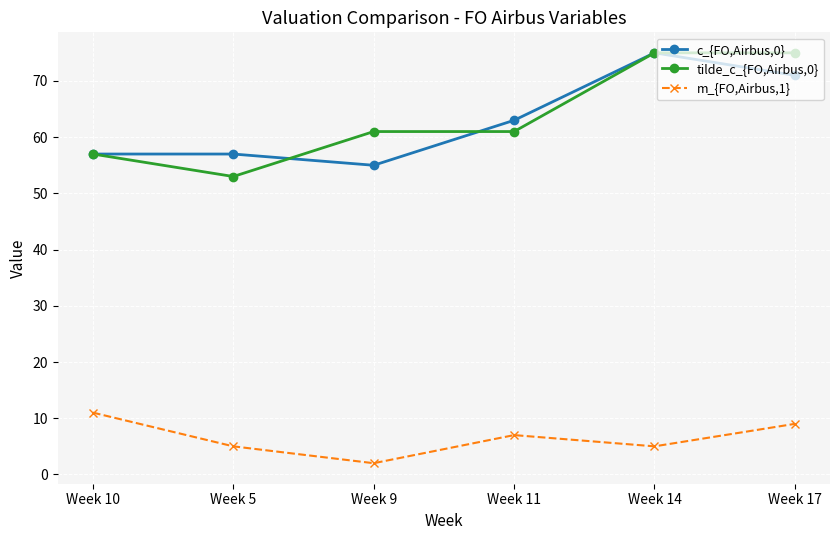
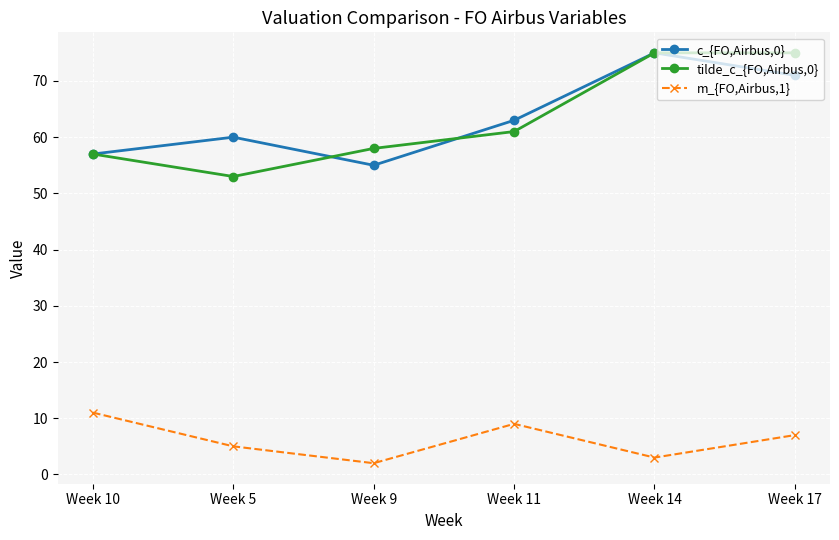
  {
    "c_{FO,Airbus,0}": {
-     "Week 5": 57,
+     "Week 5": 60,
      "Week 9": 55,
      "Week 11": 63
    },
    "tilde_c_{FO,Airbus,0}": {
      "Week 5": 53,
-     "Week 9": 61,
+     "Week 9": 58,
      "Week 11": 61
    },
    "m_{FO,Airbus,1}": {
      "Week 10": 11,
      "Week 5": 5,
      "Week 9": 2,
-     "Week 11": 7,
-     "Week 14": 5,
-     "Week 17": 9
+     "Week 11": 9,
+     "Week 14": 3,
+     "Week 17": 7
    }
  }
